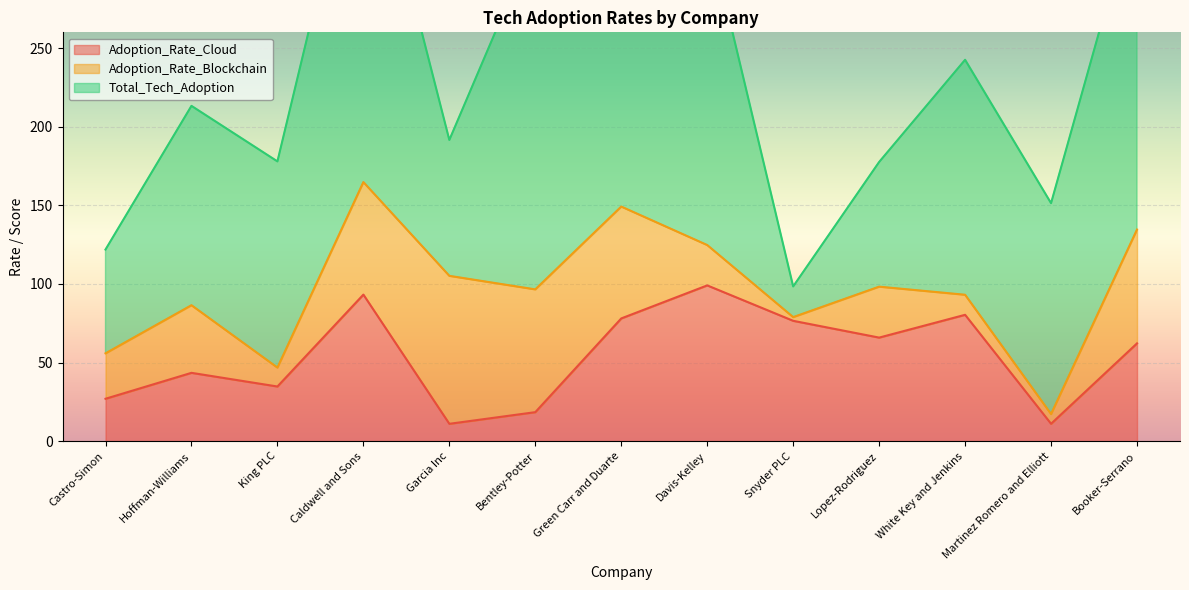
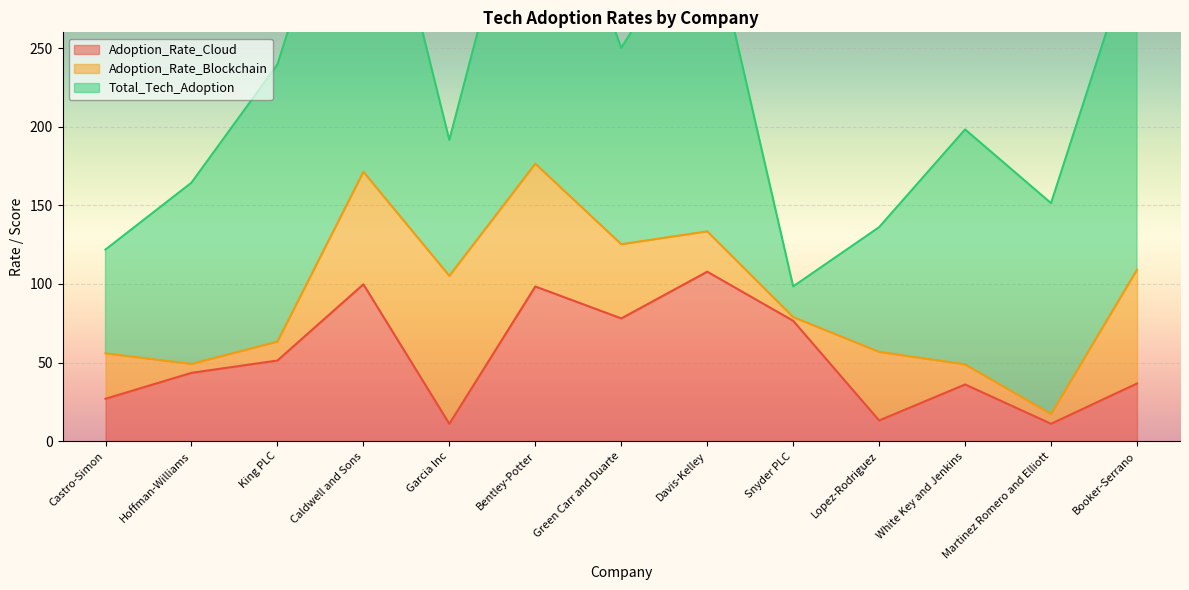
  {
    "Adoption_Rate_Cloud": {
      "Castro-Simon": 27,
      "Hoffman-Williams": 43,
-     "King PLC": 35,
-     "Caldwell and Sons": 93,
+     "King PLC": 51,
+     "Caldwell and Sons": 100,
      "Garcia Inc": 11,
-     "Bentley-Potter": 18,
+     "Bentley-Potter": 98,
      "Green Carr and Duarte": 78,
-     "Davis-Kelley": 99,
+     "Davis-Kelley": 108,
      "Snyder PLC": 77,
-     "Lopez-Rodriguez": 66,
-     "White Key and Jenkins": 80,
+     "Lopez-Rodriguez": 13,
+     "White Key and Jenkins": 36,
      "Martinez Romero and Elliott": 11,
-     "Booker-Serrano": 62
+     "Booker-Serrano": 37
    },
    "Adoption_Rate_Blockchain": {
      "Castro-Simon": 29,
-     "Hoffman-Williams": 43,
+     "Hoffman-Williams": 6,
      "King PLC": 12,
      "Caldwell and Sons": 72,
      "Garcia Inc": 94,
      "Bentley-Potter": 78,
-     "Green Carr and Duarte": 71,
+     "Green Carr and Duarte": 47,
      "Davis-Kelley": 26,
      "Snyder PLC": 2,
-     "Lopez-Rodriguez": 32,
+     "Lopez-Rodriguez": 44,
      "White Key and Jenkins": 13,
      "Martinez Romero and Elliott": 6,
      "Booker-Serrano": 72
    },
    "Total_Tech_Adoption": {
      "Castro-Simon": 66,
-     "Hoffman-Williams": 127,
-     "King PLC": 131,
+     "Hoffman-Williams": 115,
+     "King PLC": 176,
      "Garcia Inc": 86,
      "Snyder PLC": 20,
      "Lopez-Rodriguez": 79,
      "White Key and Jenkins": 149,
      "Martinez Romero and Elliott": 134
    }
  }
